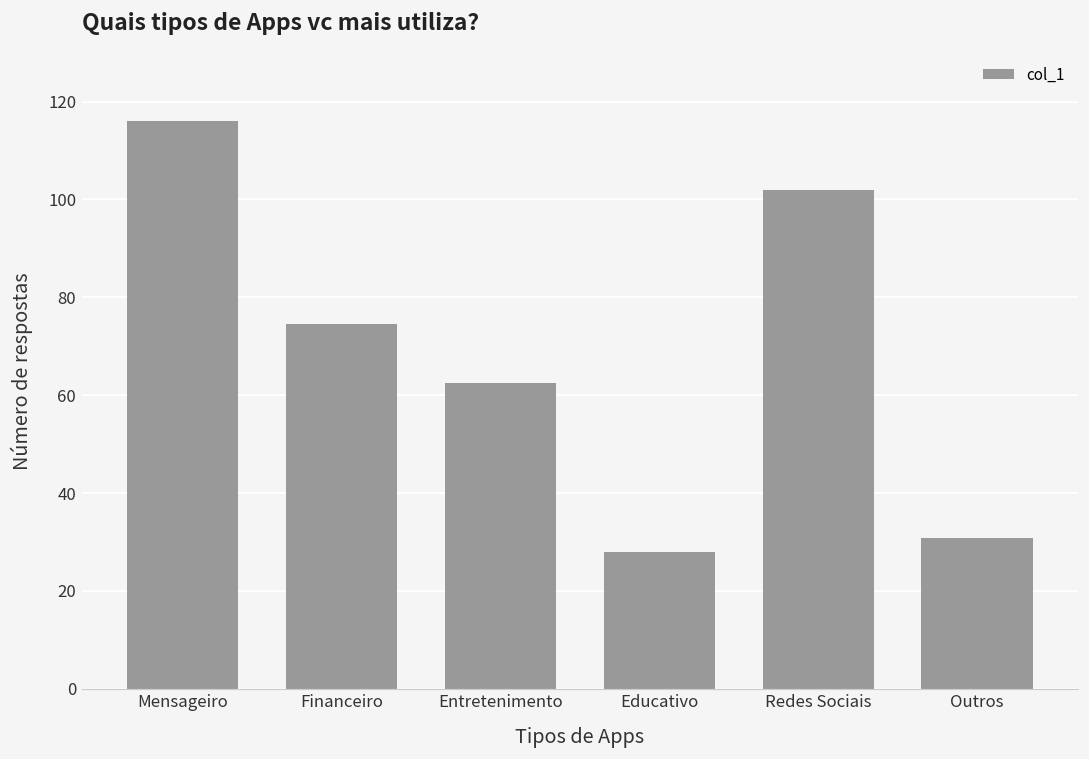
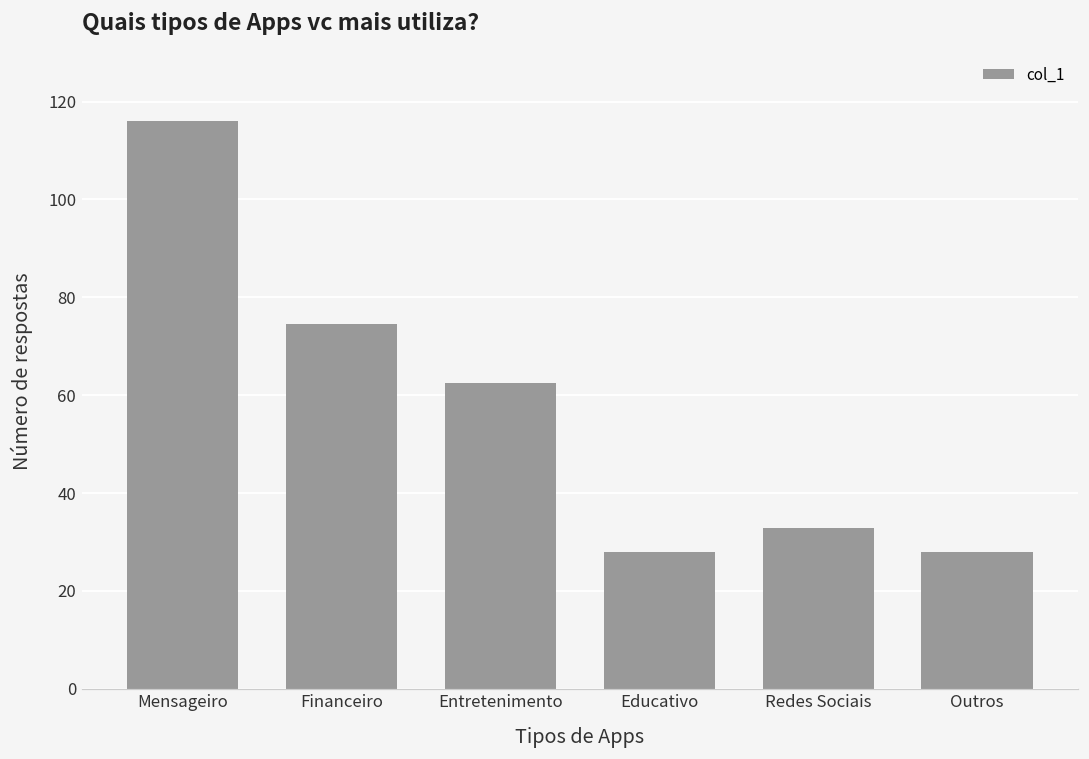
  {
    "Mensageiro": 116,
    "Financeiro": 75,
    "Entretenimento": 63,
    "Educativo": 28,
-   "Redes Sociais": 102,
-   "Outros": 31
+   "Redes Sociais": 33,
+   "Outros": 28
  }
